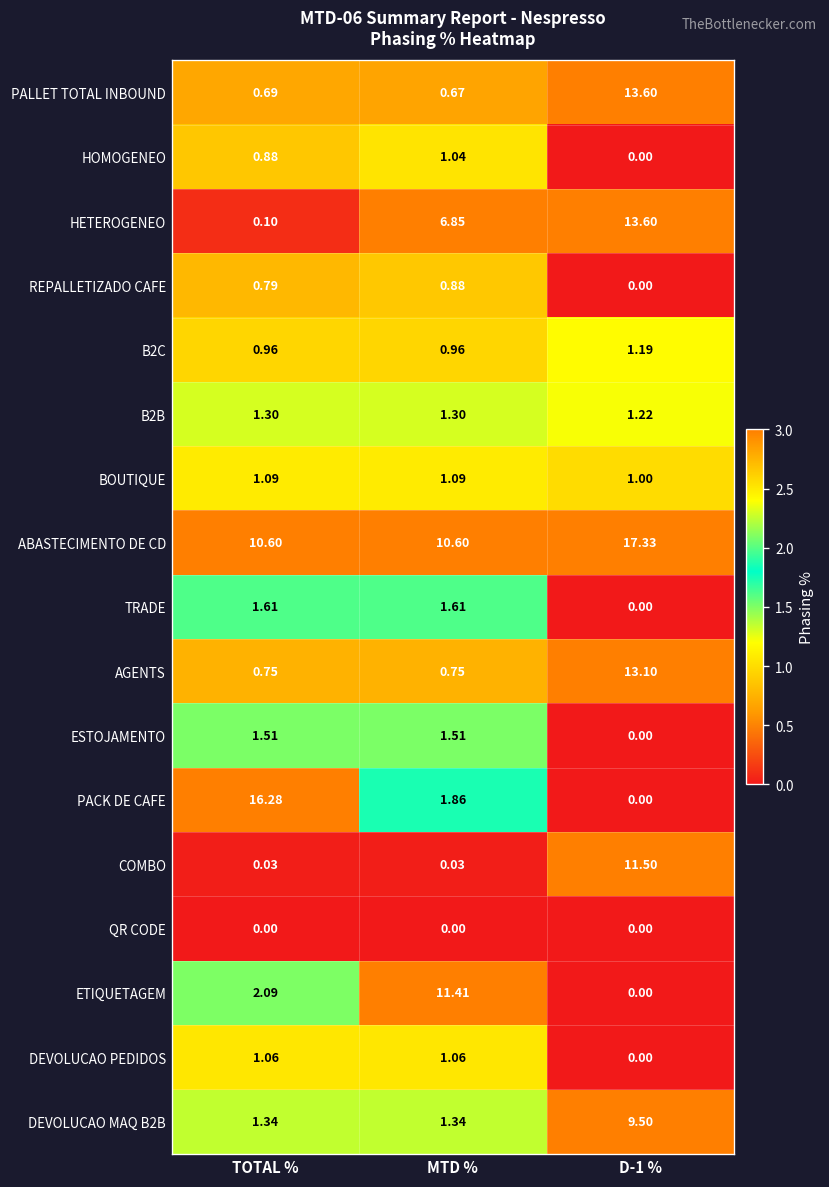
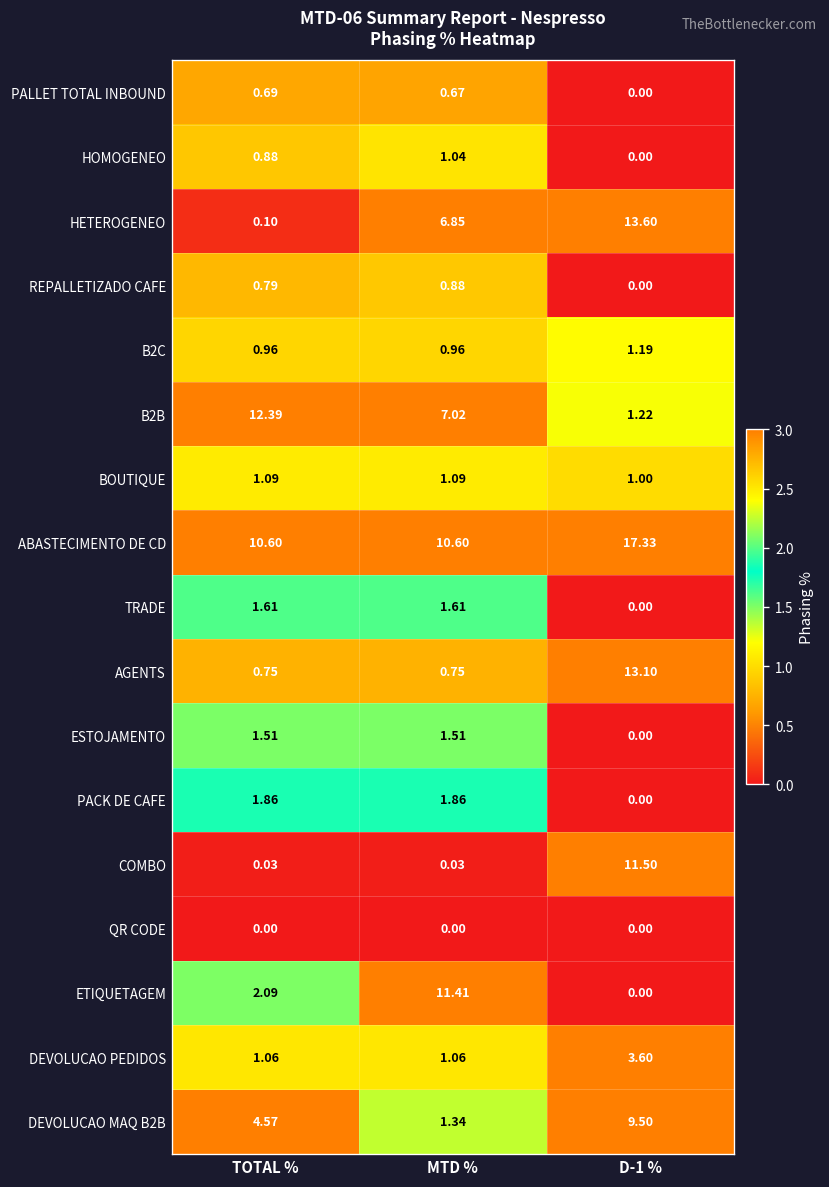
  {
    "PALLET TOTAL INBOUND": {
      "TOTAL %": 0.69,
      "MTD %": 0.67,
-     "D-1 %": 13.60
+     "D-1 %": 0.00
    },
    "HOMOGENEO": {
      "TOTAL %": 0.88,
      "MTD %": 1.04,
      "D-1 %": 0.00
    },
    "HETEROGENEO": {
      "TOTAL %": 0.10,
      "MTD %": 6.85,
      "D-1 %": 13.60
    },
    "REPALLETIZADO CAFE": {
      "TOTAL %": 0.79,
      "MTD %": 0.88,
      "D-1 %": 0.00
    },
    "B2C": {
      "TOTAL %": 0.96,
      "MTD %": 0.96,
      "D-1 %": 1.19
    },
    "B2B": {
-     "TOTAL %": 1.30,
-     "MTD %": 1.30,
+     "TOTAL %": 12.39,
+     "MTD %": 7.02,
      "D-1 %": 1.22
    },
    "BOUTIQUE": {
      "TOTAL %": 1.09,
      "MTD %": 1.09,
      "D-1 %": 1.00
    },
    "ABASTECIMENTO DE CD": {
      "TOTAL %": 10.60,
      "MTD %": 10.60,
      "D-1 %": 17.33
    },
    "TRADE": {
      "TOTAL %": 1.61,
      "MTD %": 1.61,
      "D-1 %": 0.00
    },
    "AGENTS": {
      "TOTAL %": 0.75,
      "MTD %": 0.75,
      "D-1 %": 13.10
    },
    "ESTOJAMENTO": {
      "TOTAL %": 1.51,
      "MTD %": 1.51,
      "D-1 %": 0.00
    },
    "PACK DE CAFE": {
-     "TOTAL %": 16.28,
+     "TOTAL %": 1.86,
      "MTD %": 1.86,
      "D-1 %": 0.00
    },
    "COMBO": {
      "TOTAL %": 0.03,
      "MTD %": 0.03,
      "D-1 %": 11.50
    },
    "QR CODE": {
      "TOTAL %": 0.00,
      "MTD %": 0.00,
      "D-1 %": 0.00
    },
    "ETIQUETAGEM": {
      "TOTAL %": 2.09,
      "MTD %": 11.41,
      "D-1 %": 0.00
    },
    "DEVOLUCAO PEDIDOS": {
      "TOTAL %": 1.06,
      "MTD %": 1.06,
-     "D-1 %": 0.00
+     "D-1 %": 3.60
    },
    "DEVOLUCAO MAQ B2B": {
-     "TOTAL %": 1.34,
+     "TOTAL %": 4.57,
      "MTD %": 1.34,
      "D-1 %": 9.50
    }
  }
